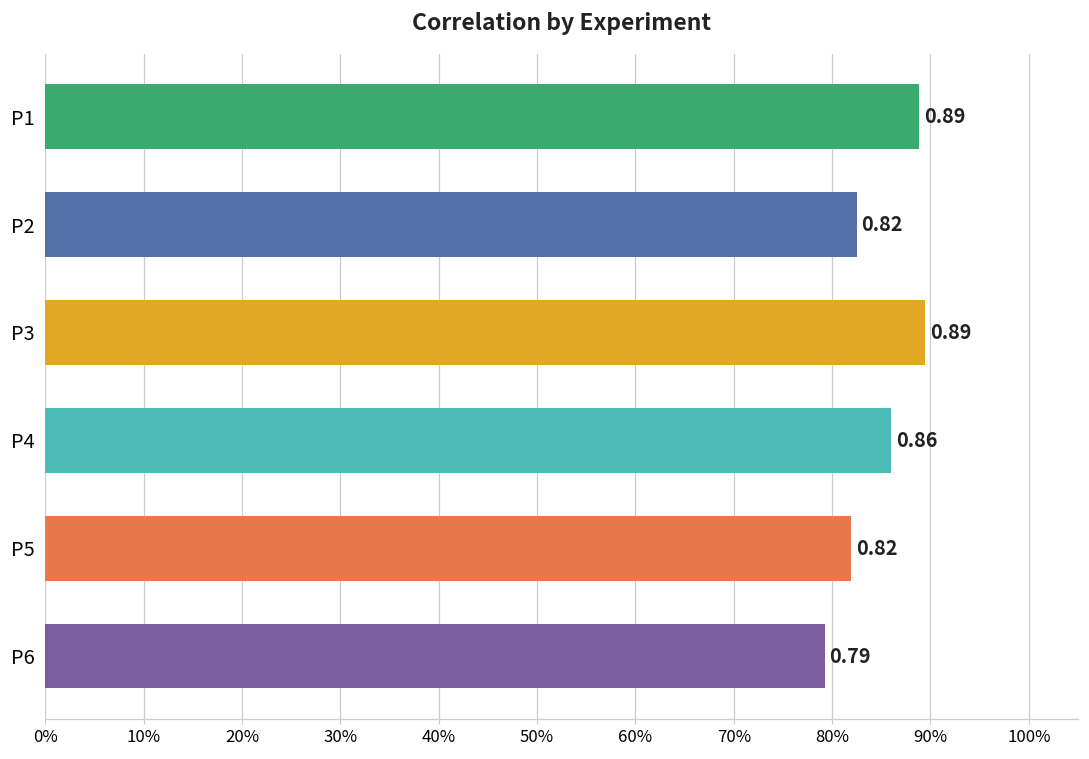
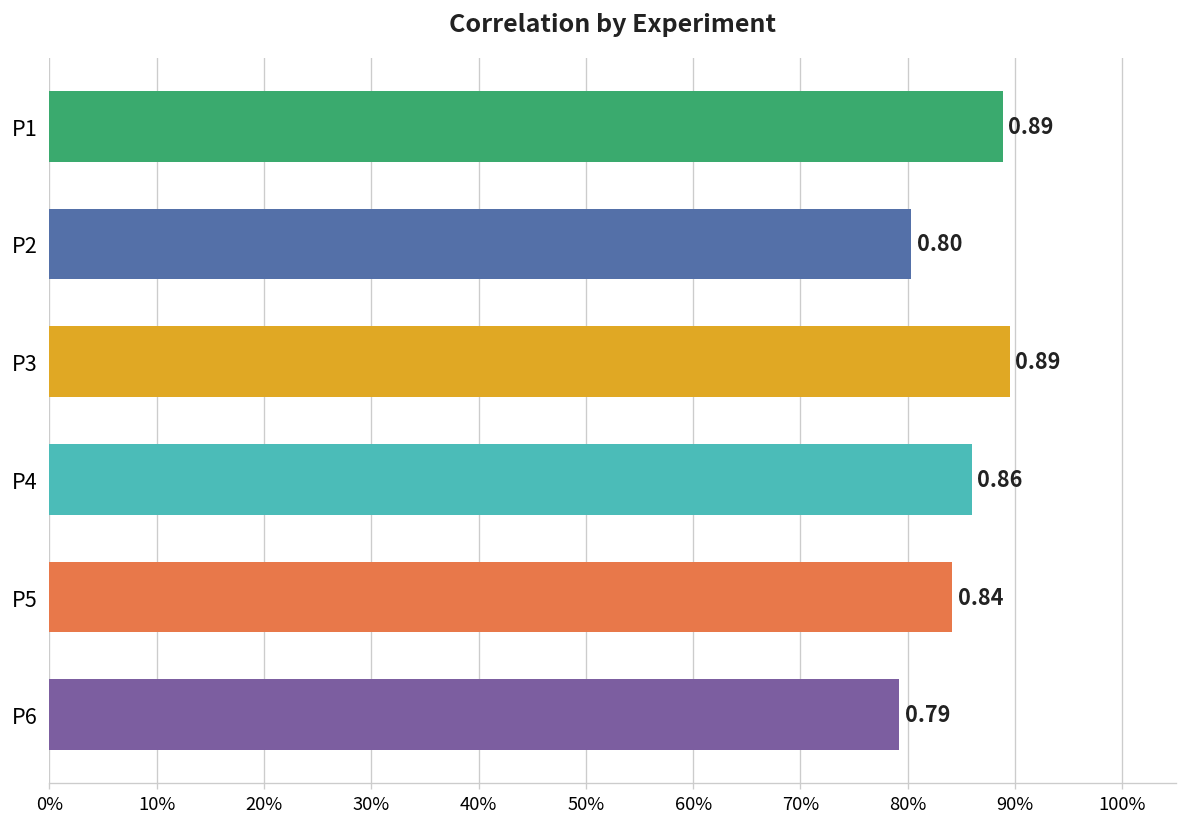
  {
    "P1": 0.89,
-   "P2": 0.82,
+   "P2": 0.80,
    "P3": 0.89,
    "P4": 0.86,
-   "P5": 0.82,
+   "P5": 0.84,
    "P6": 0.79
  }
